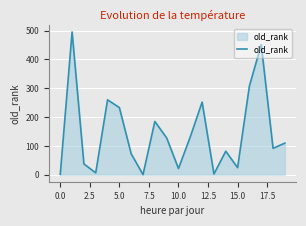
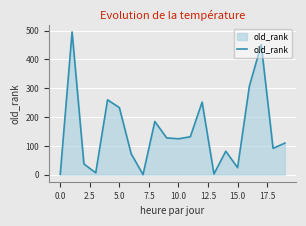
  {
    "0.0": 0,
    "5.0": 230,
-   "10.0": 20,
+   "10.0": 130,
    "15.0": 30
  }
